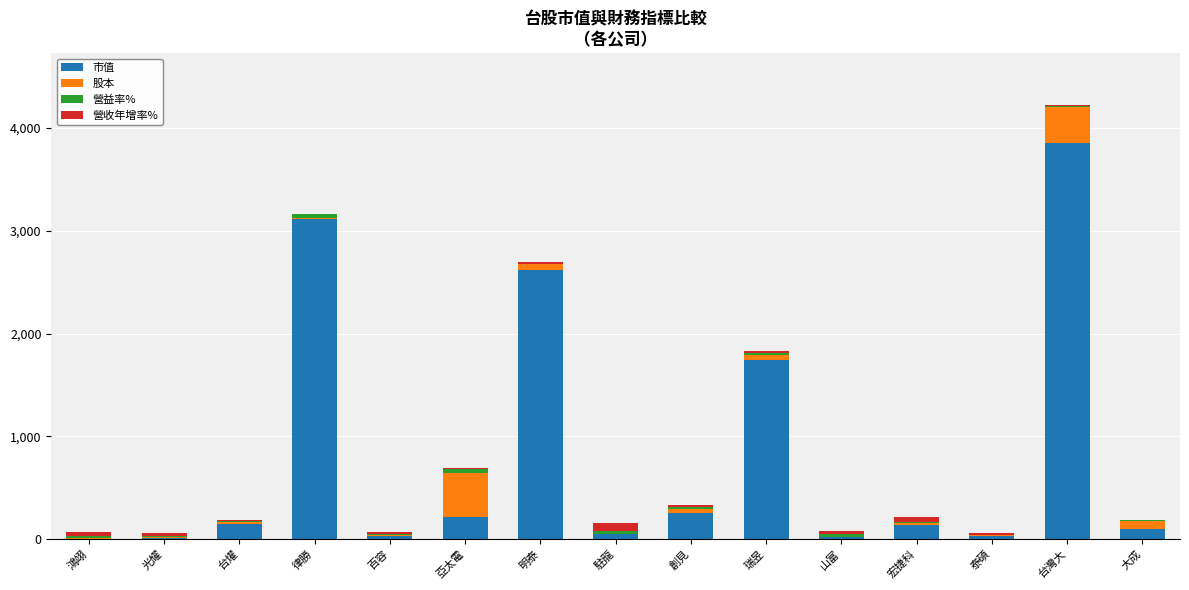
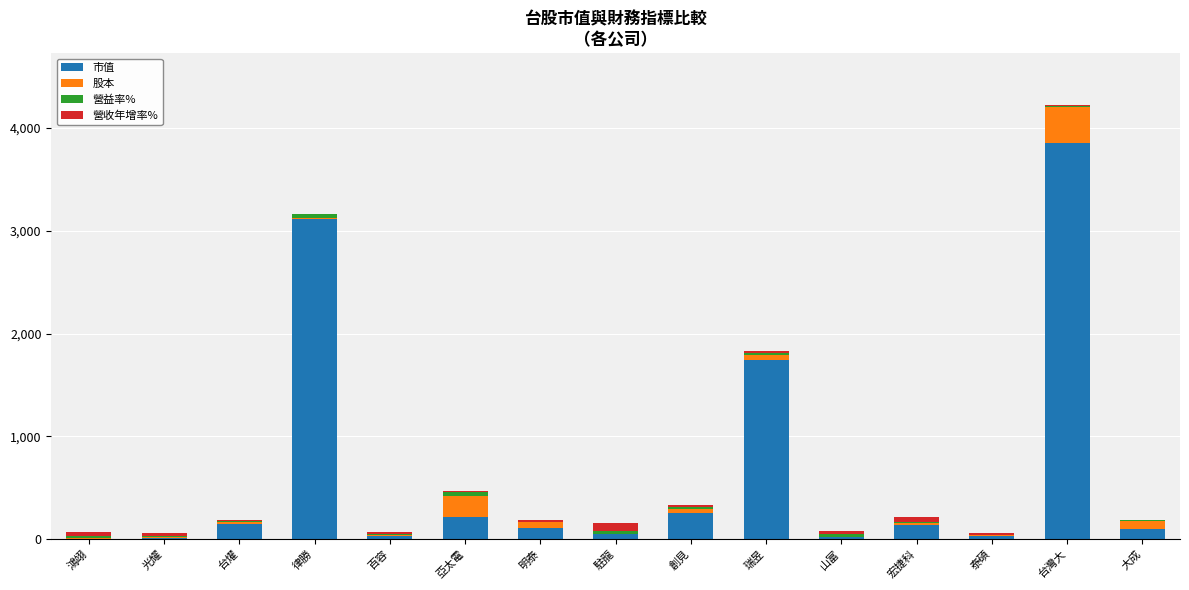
  {
    "市值": {
      "台燿": "140",
      "律勝": "3,110",
      "百容": "30",
      "亞太電": "210",
-     "明泰": "2,620",
+     "明泰": "110",
      "駐龍": "50",
      "創見": "260",
      "瑞昱": "1,740",
      "宏捷科": "140",
      "泰碩": "30",
      "台灣大": "3,850",
      "大成": "100"
    },
    "股本": {
      "台燿": "30",
-     "亞太電": "430",
+     "亞太電": "210",
      "明泰": "50",
      "創見": "40",
      "瑞昱": "50",
      "台灣大": "350",
      "大成": "90"
    },
    "營益率%": {
      "律勝": "40",
      "亞太電": "40",
      "駐龍": "30",
      "山富": "30"
    },
    "營收年增率%": {
      "鴻翊": "30",
      "光耀": "30",
      "駐龍": "80",
      "宏捷科": "50"
    }
  }
